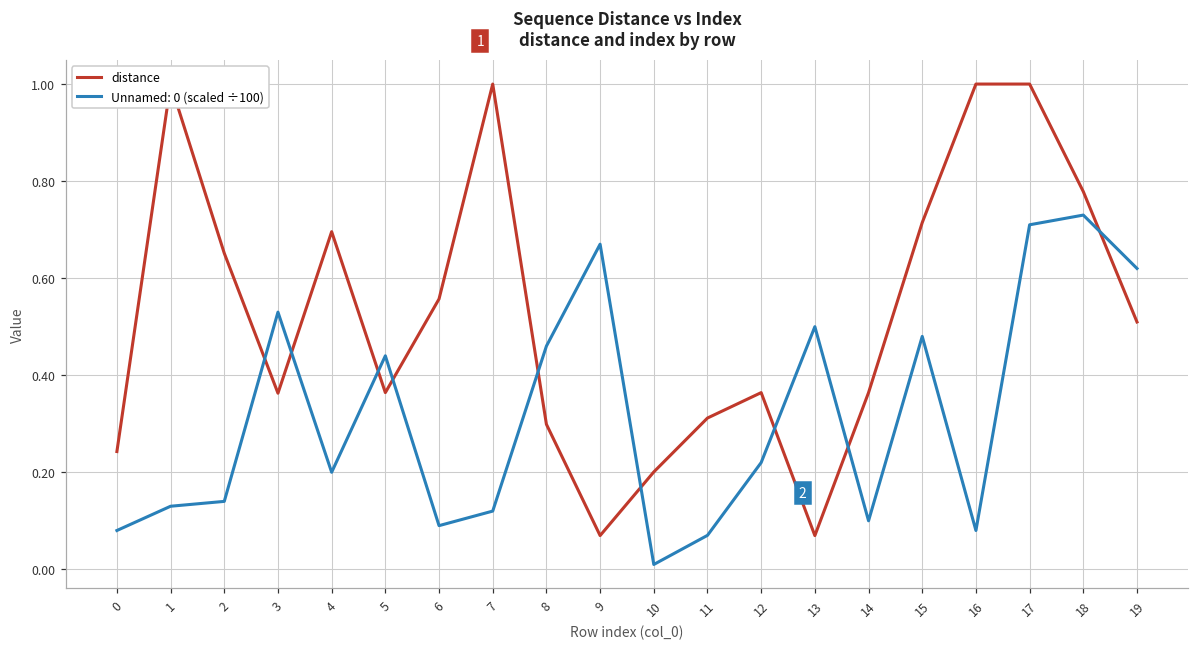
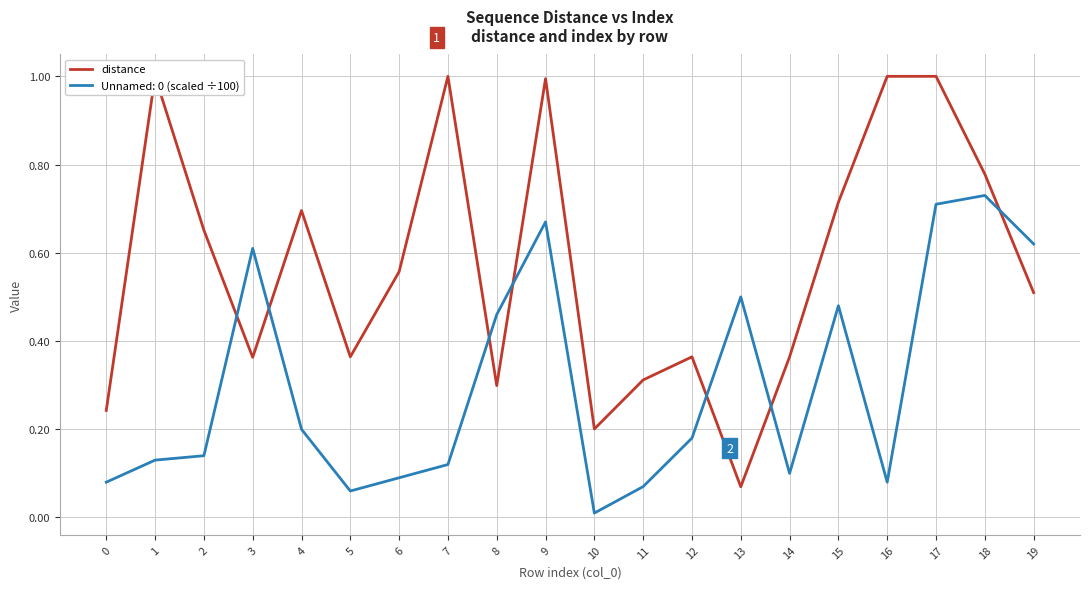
  {
    "distance": {
      "0": 0.24,
      "2": 0.65,
      "3": 0.36,
      "4": 0.70,
      "5": 0.36,
      "6": 0.56,
      "7": 1.00,
      "8": 0.30,
-     "9": 0.07,
+     "9": 0.99,
      "10": 0.20,
      "11": 0.31,
      "12": 0.36,
      "13": 0.07,
      "14": 0.36,
      "15": 0.71,
      "16": 1.00,
      "17": 1.00,
      "18": 0.78,
      "19": 0.51
    },
    "Unnamed: 0 (scaled ÷100)": {
      "0": 0.08,
      "1": 0.13,
      "2": 0.14,
-     "3": 0.53,
+     "3": 0.61,
      "4": 0.20,
-     "5": 0.44,
+     "5": 0.06,
      "6": 0.09,
      "7": 0.12,
      "8": 0.46,
      "9": 0.67,
      "10": 0.01,
      "11": 0.07,
-     "12": 0.22,
+     "12": 0.18,
      "13": 0.50,
      "14": 0.10,
      "15": 0.48,
      "16": 0.08,
      "17": 0.71,
      "18": 0.73,
      "19": 0.62
    }
  }
